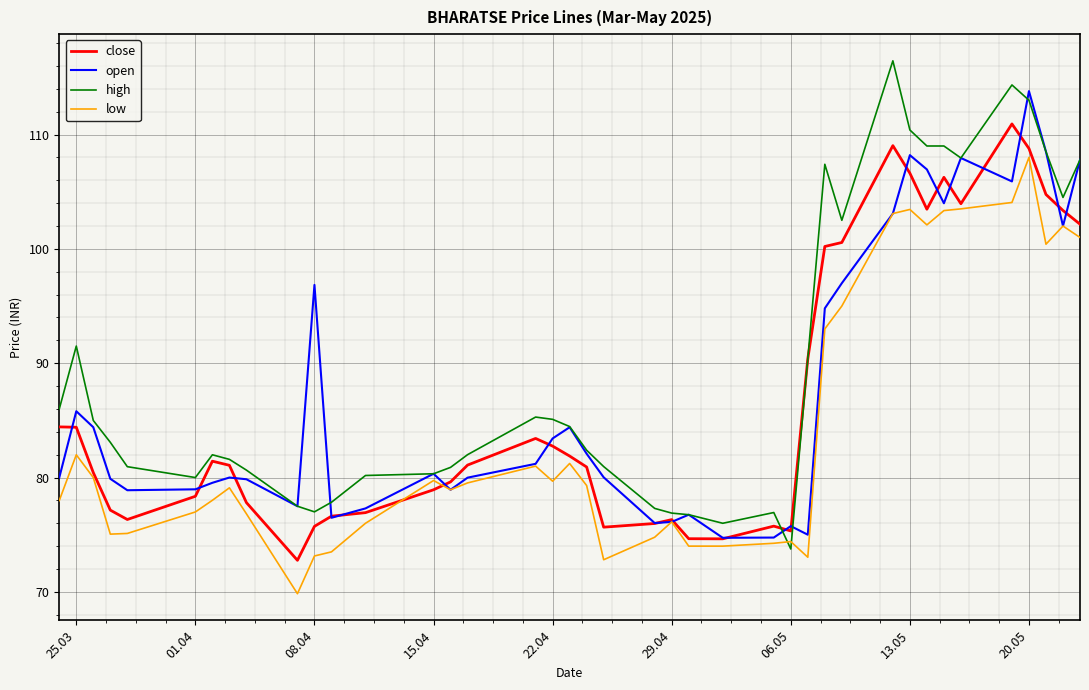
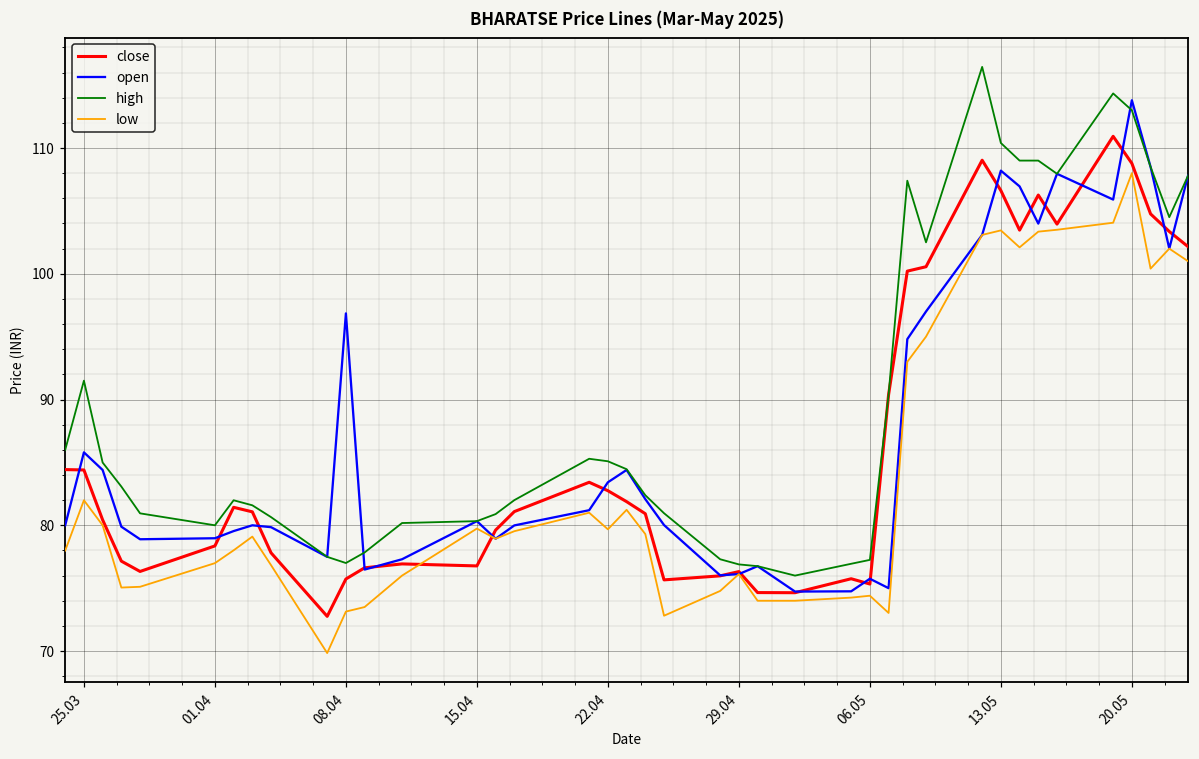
  {
    "close": {
      "25.03": 84.4,
      "01.04": 78.4,
      "08.04": 75.7,
-     "15.04": 78.9,
+     "15.04": 76.8,
      "22.04": 82.8,
      "06.05": 75.3,
      "13.05": 106.6,
      "20.05": 108.8
    },
    "open": {
      "25.03": 85.8,
      "01.04": 79.0,
      "08.04": 96.9,
      "22.04": 83.4,
      "06.05": 75.8,
      "13.05": 108.2,
      "20.05": 113.8
    },
    "high": {
      "25.03": 91.5,
      "01.04": 80.0,
      "08.04": 77.0,
      "22.04": 85.1,
      "29.04": 76.9,
-     "06.05": 73.8,
+     "06.05": 77.3,
      "13.05": 110.4,
      "20.05": 113.0
    },
    "low": {
      "25.03": 82.0,
      "01.04": 77.0,
      "08.04": 73.1,
      "15.04": 79.7,
      "22.04": 79.7,
      "06.05": 74.4,
      "13.05": 103.5,
      "20.05": 108.0
    }
  }
